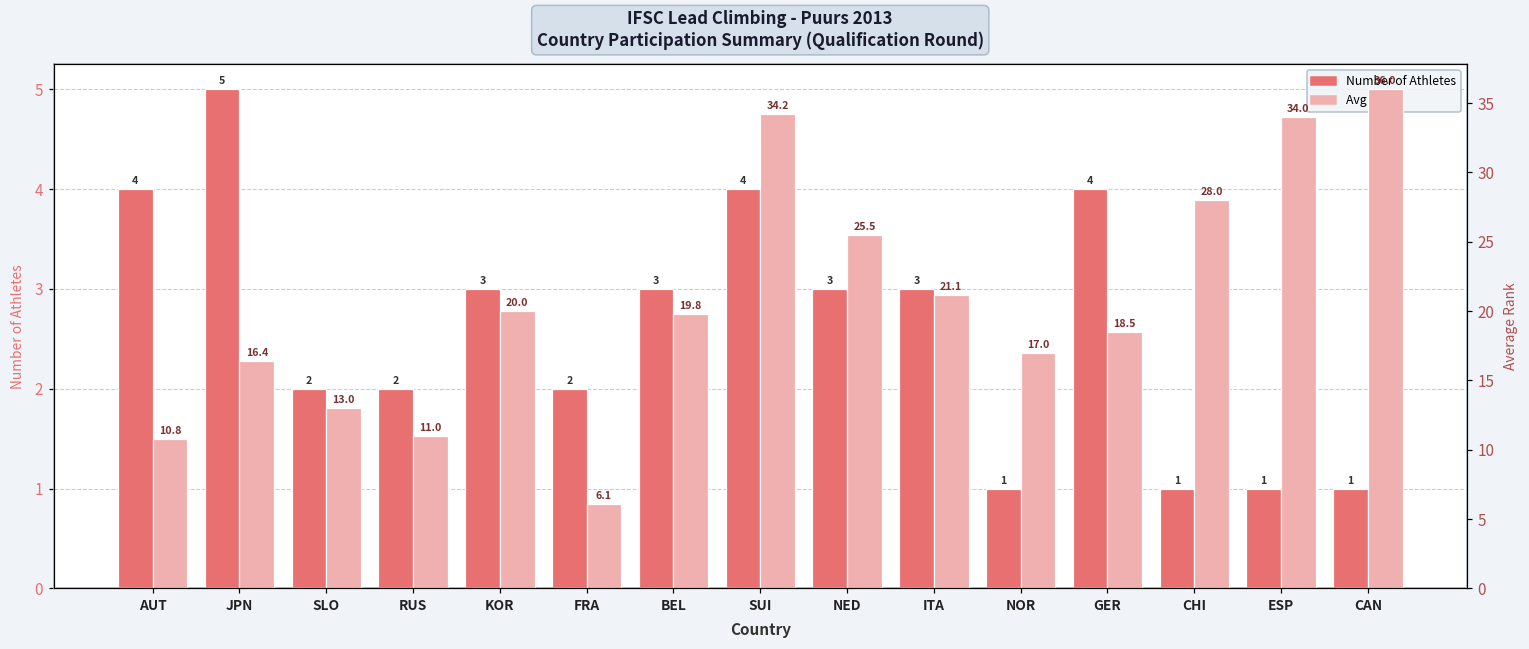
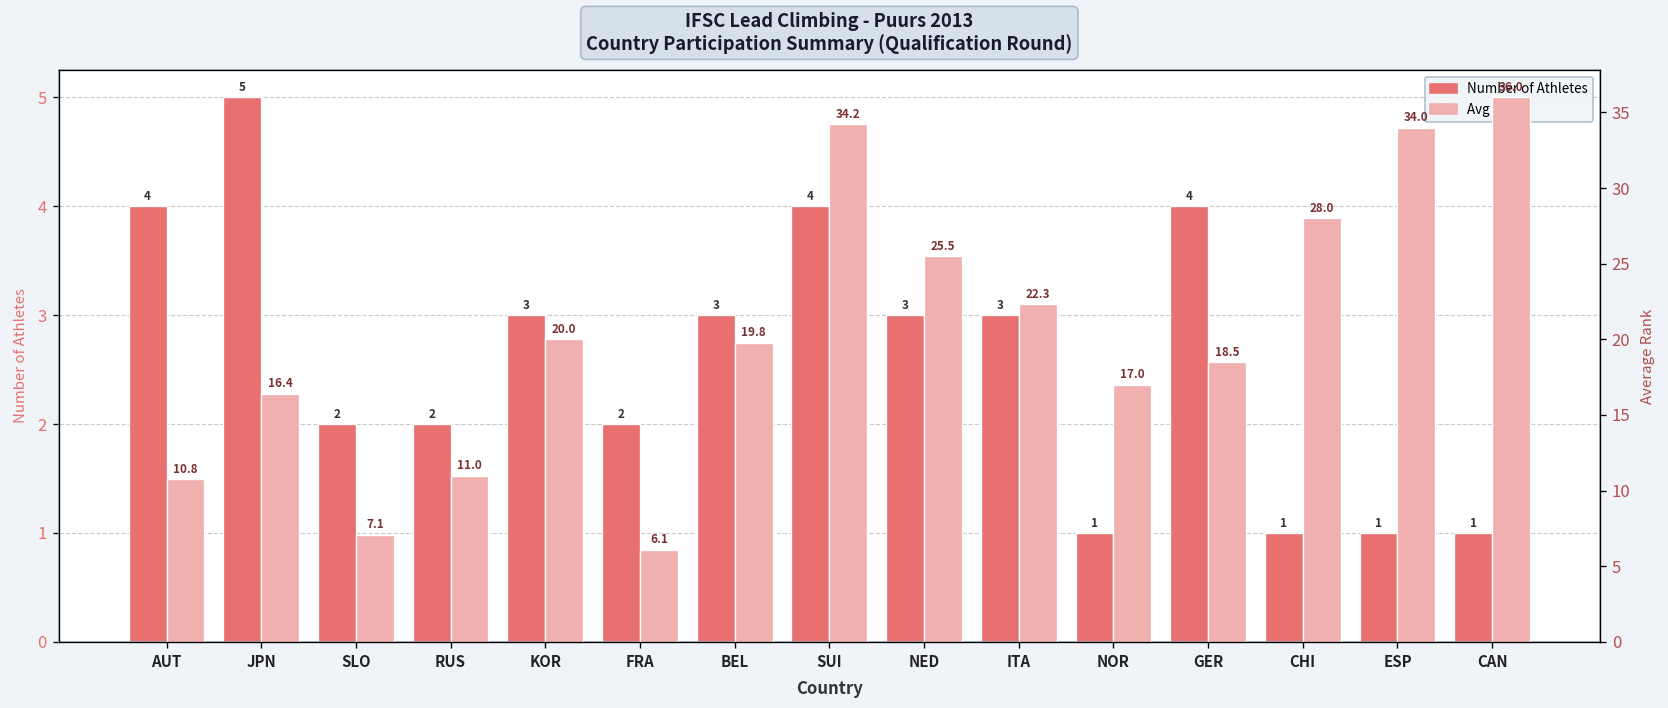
  {
    "Number of Athletes": {
      "AUT": 4,
      "JPN": 5,
      "SLO": 2,
      "RUS": 2,
      "KOR": 3,
      "FRA": 2,
      "BEL": 3,
      "SUI": 4,
      "NED": 3,
      "ITA": 3,
      "NOR": 1,
      "GER": 4,
      "CHI": 1,
      "ESP": 1,
      "CAN": 1
    },
    "Avg Rank": {
      "AUT": 10.8,
      "JPN": 16.4,
-     "SLO": 13.0,
+     "SLO": 7.1,
      "RUS": 11.0,
      "KOR": 20.0,
      "FRA": 6.1,
      "BEL": 19.8,
      "SUI": 34.2,
      "NED": 25.5,
-     "ITA": 21.1,
+     "ITA": 22.3,
      "NOR": 17.0,
      "GER": 18.5,
      "CHI": 28.0
    }
  }
